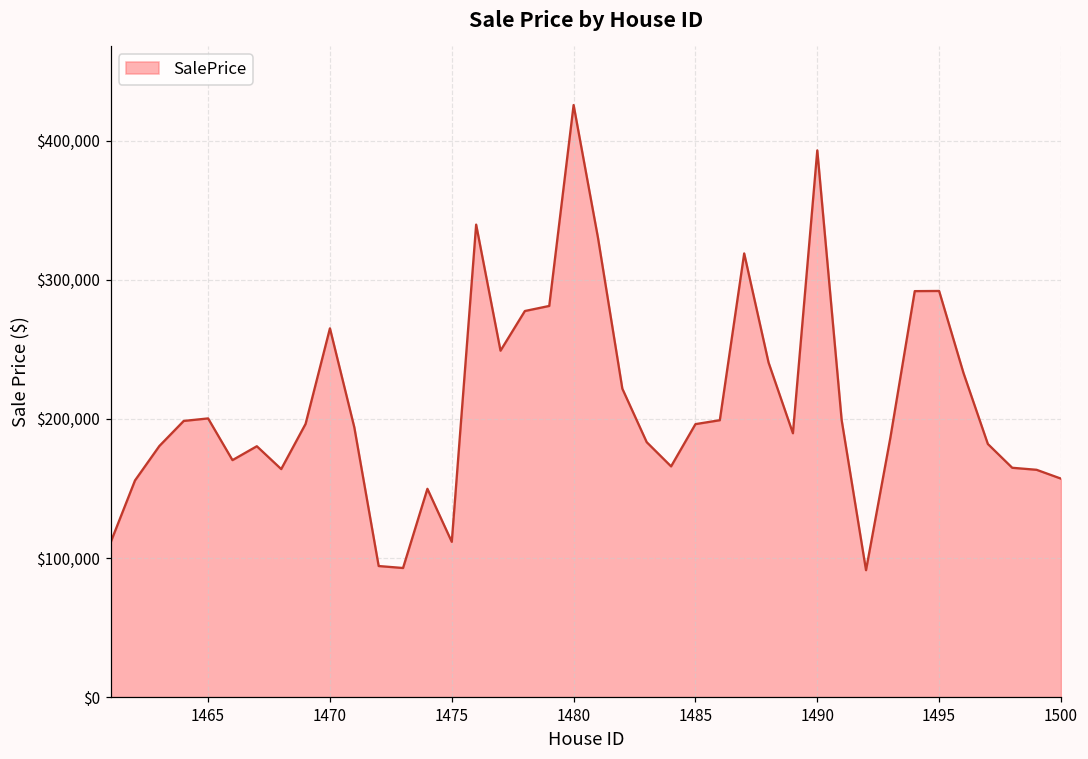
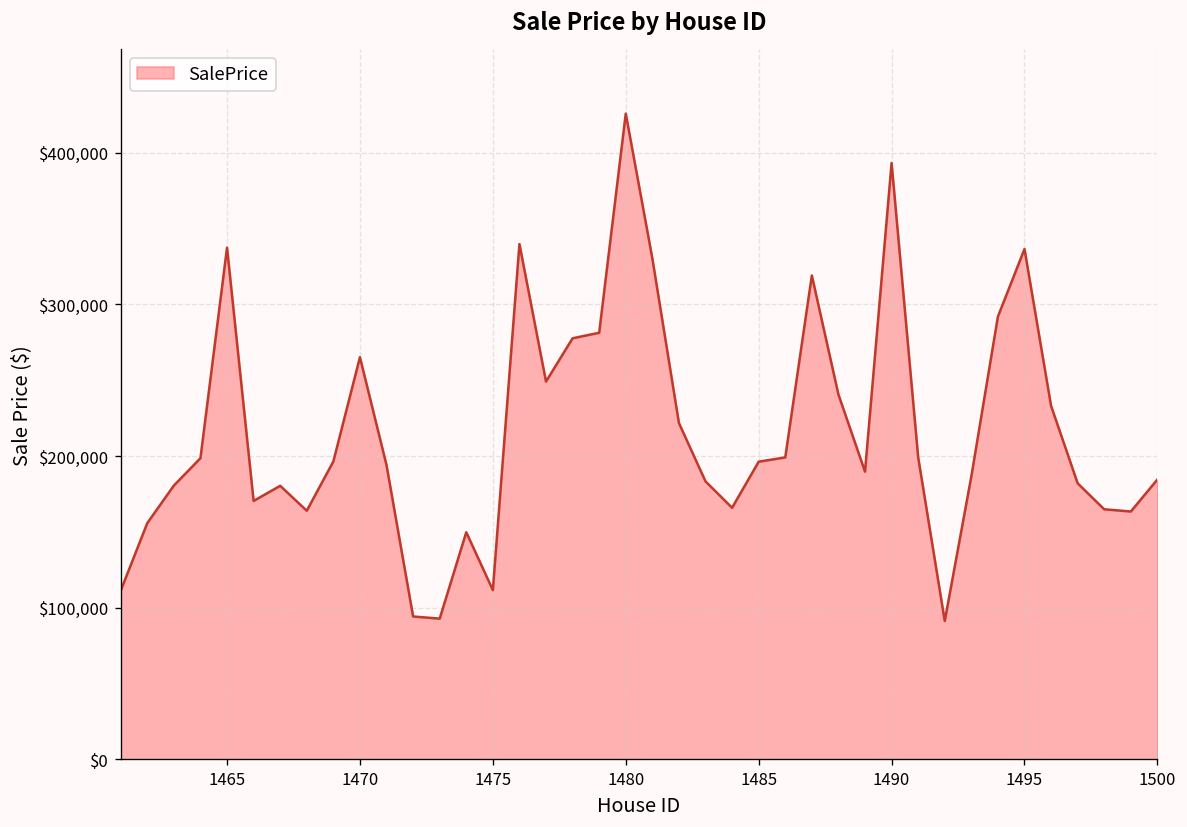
  {
-   "1465": "$200,000",
+   "1465": "$337,000",
    "1470": "$265,000",
    "1475": "$112,000",
    "1480": "$426,000",
    "1485": "$196,000",
    "1490": "$393,000",
-   "1495": "$292,000",
-   "1500": "$157,000"
+   "1495": "$336,000",
+   "1500": "$185,000"
  }
